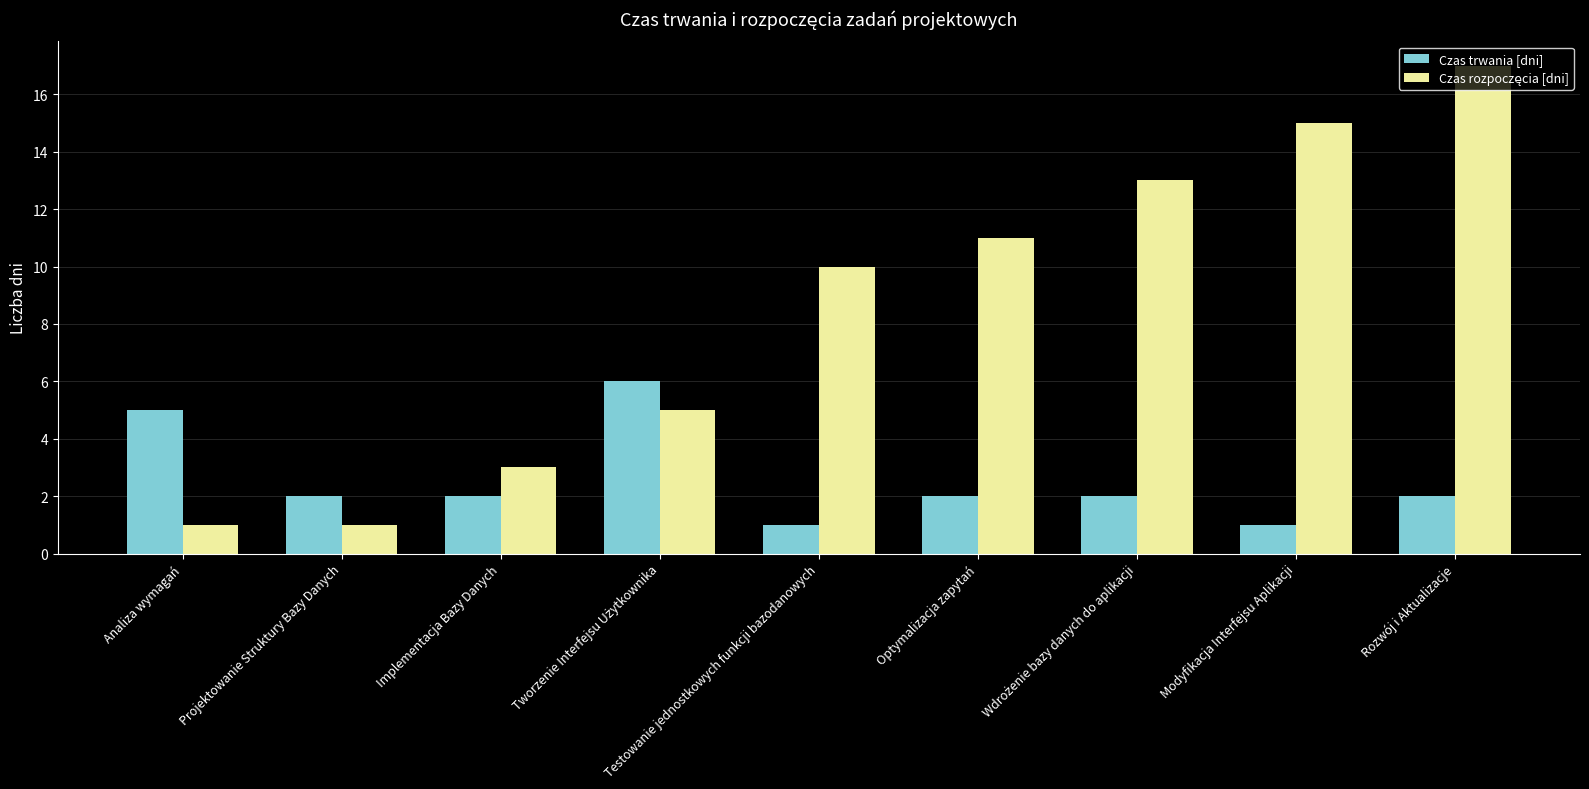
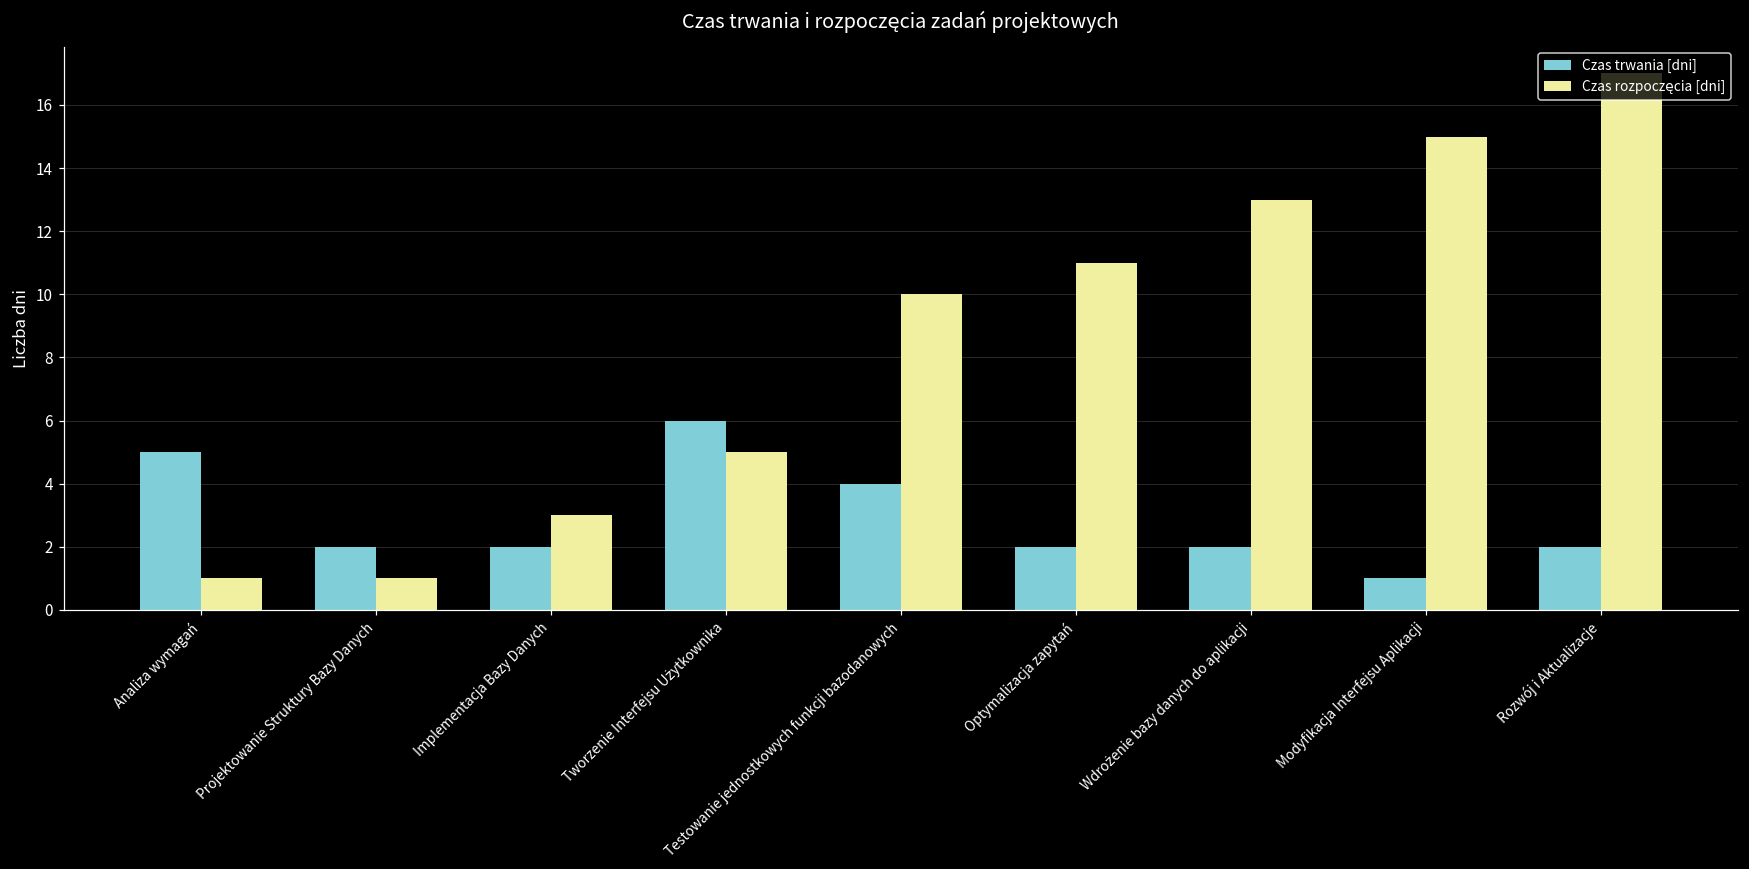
  {
    "Czas trwania [dni]": {
      "Analiza wymagań": 5,
      "Projektowanie Struktury Bazy Danych": 2,
      "Implementacja Bazy Danych": 2,
      "Tworzenie Interfejsu Użytkownika": 6,
-     "Testowanie jednostkowych funkcji bazodanowych": 1,
+     "Testowanie jednostkowych funkcji bazodanowych": 4,
      "Optymalizacja zapytań": 2,
      "Wdrożenie bazy danych do aplikacji": 2,
      "Modyfikacja Interfejsu Aplikacji": 1,
      "Rozwój i Aktualizacje": 2
    },
    "Czas rozpoczęcia [dni]": {
      "Analiza wymagań": 1,
      "Projektowanie Struktury Bazy Danych": 1,
      "Implementacja Bazy Danych": 3,
      "Tworzenie Interfejsu Użytkownika": 5,
      "Testowanie jednostkowych funkcji bazodanowych": 10,
      "Optymalizacja zapytań": 11,
      "Wdrożenie bazy danych do aplikacji": 13,
      "Modyfikacja Interfejsu Aplikacji": 15
    }
  }
